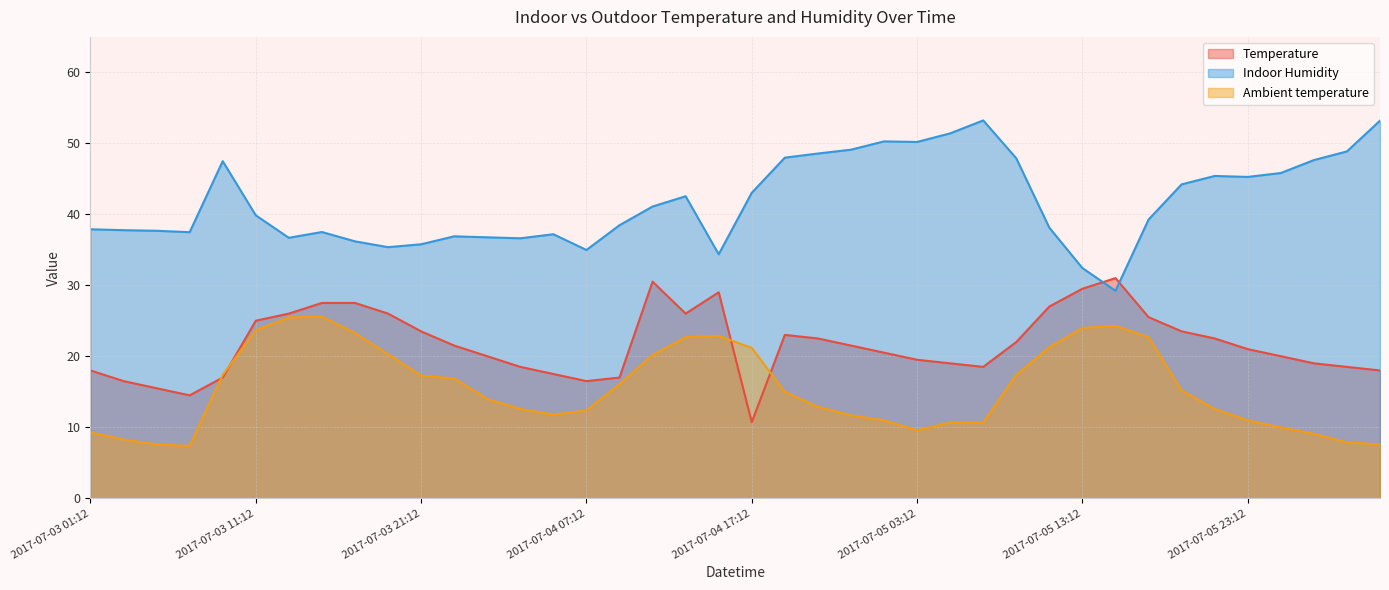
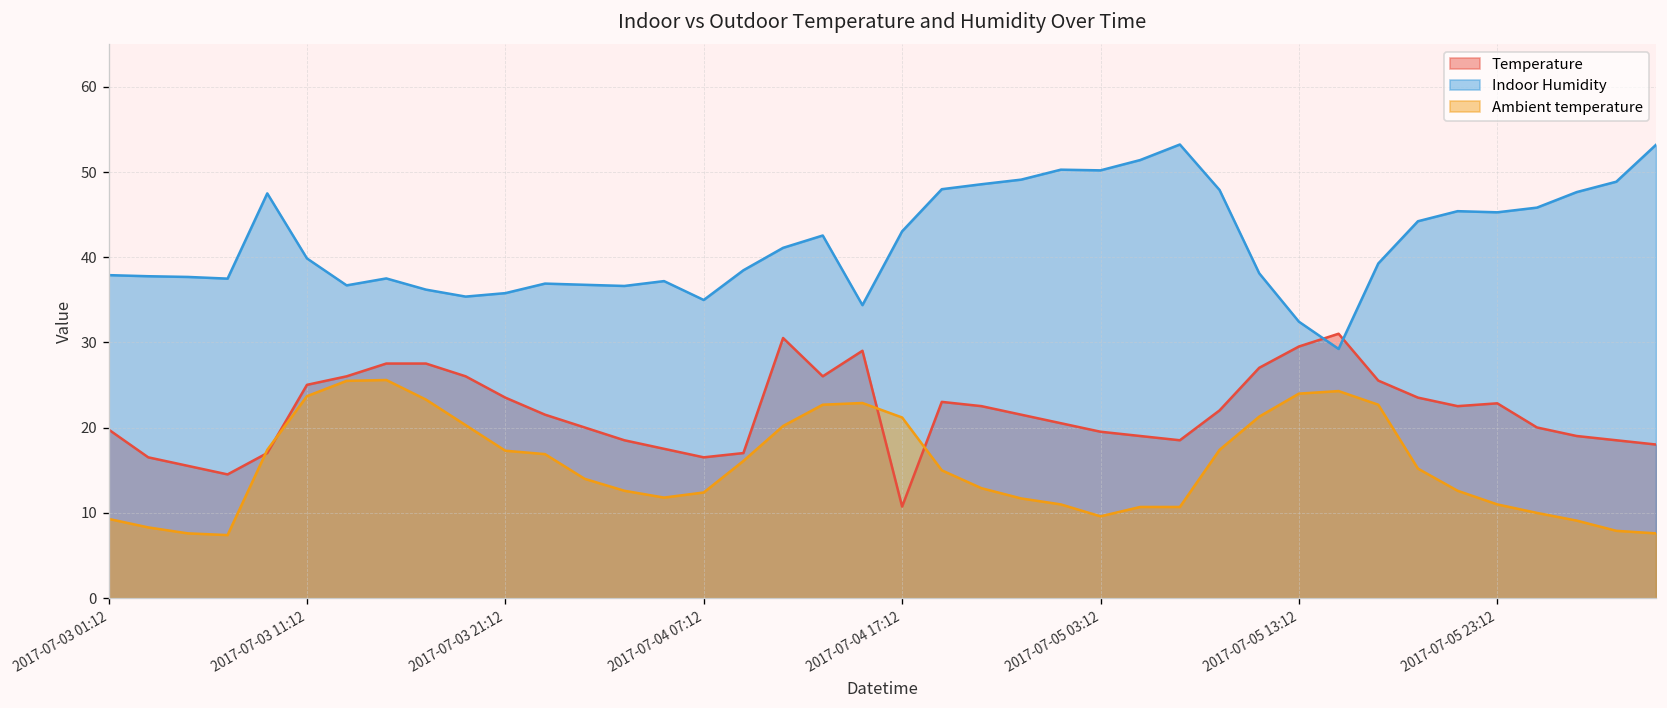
  {
    "Temperature": {
-     "2017-07-03 01:12": 18,
+     "2017-07-03 01:12": 20,
      "2017-07-03 11:12": 25,
      "2017-07-03 21:12": 24,
      "2017-07-04 07:12": 17,
      "2017-07-04 17:12": 11,
      "2017-07-05 03:12": 20,
      "2017-07-05 13:12": 30,
-     "2017-07-05 23:12": 21
+     "2017-07-05 23:12": 23
    },
    "Indoor Humidity": {
      "2017-07-03 01:12": 38,
      "2017-07-03 11:12": 40,
      "2017-07-03 21:12": 36,
      "2017-07-04 07:12": 35,
      "2017-07-04 17:12": 43,
      "2017-07-05 03:12": 50,
      "2017-07-05 13:12": 32,
      "2017-07-05 23:12": 45
    },
    "Ambient temperature": {
      "2017-07-03 01:12": 9,
      "2017-07-03 11:12": 24,
      "2017-07-03 21:12": 17,
      "2017-07-04 07:12": 12,
      "2017-07-04 17:12": 21,
      "2017-07-05 03:12": 10,
      "2017-07-05 13:12": 24,
      "2017-07-05 23:12": 11
    }
  }
